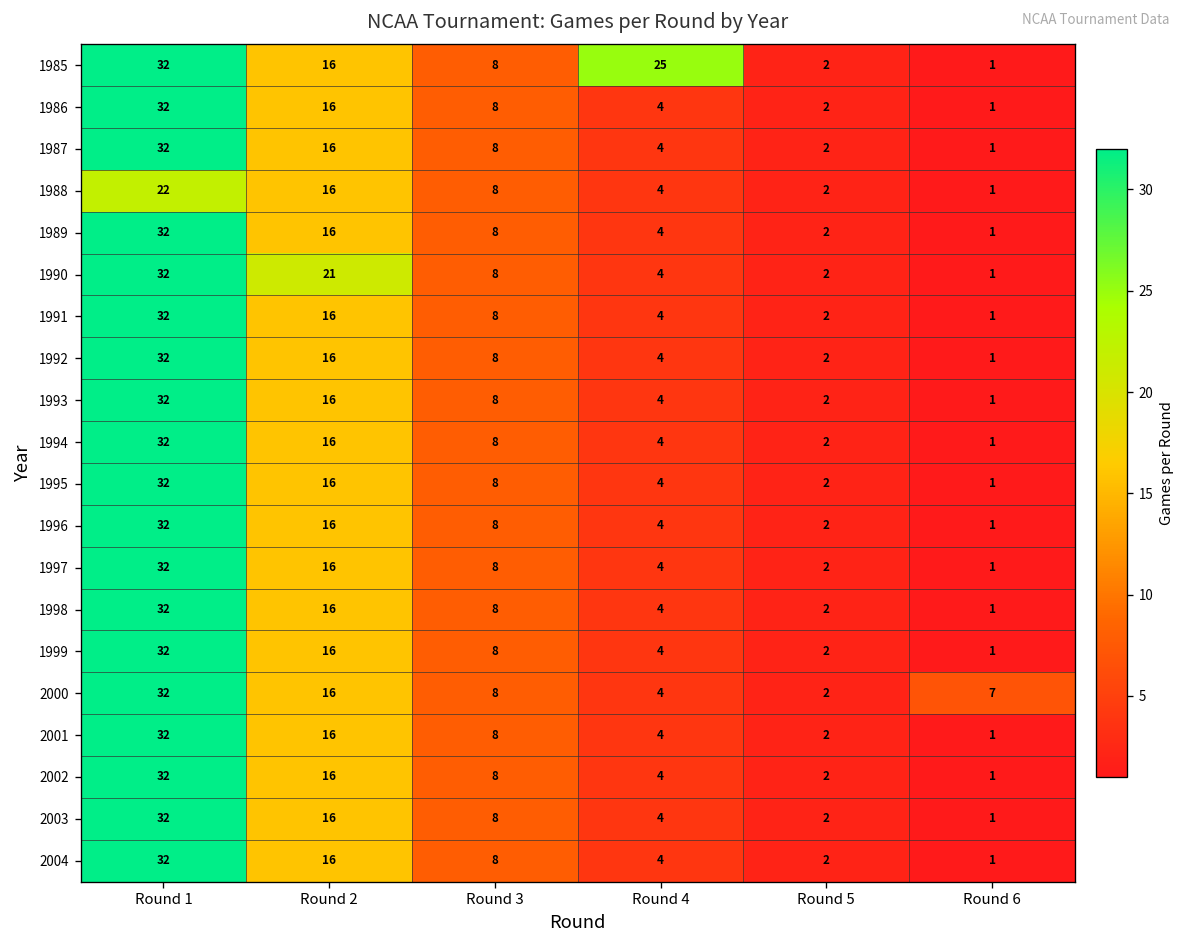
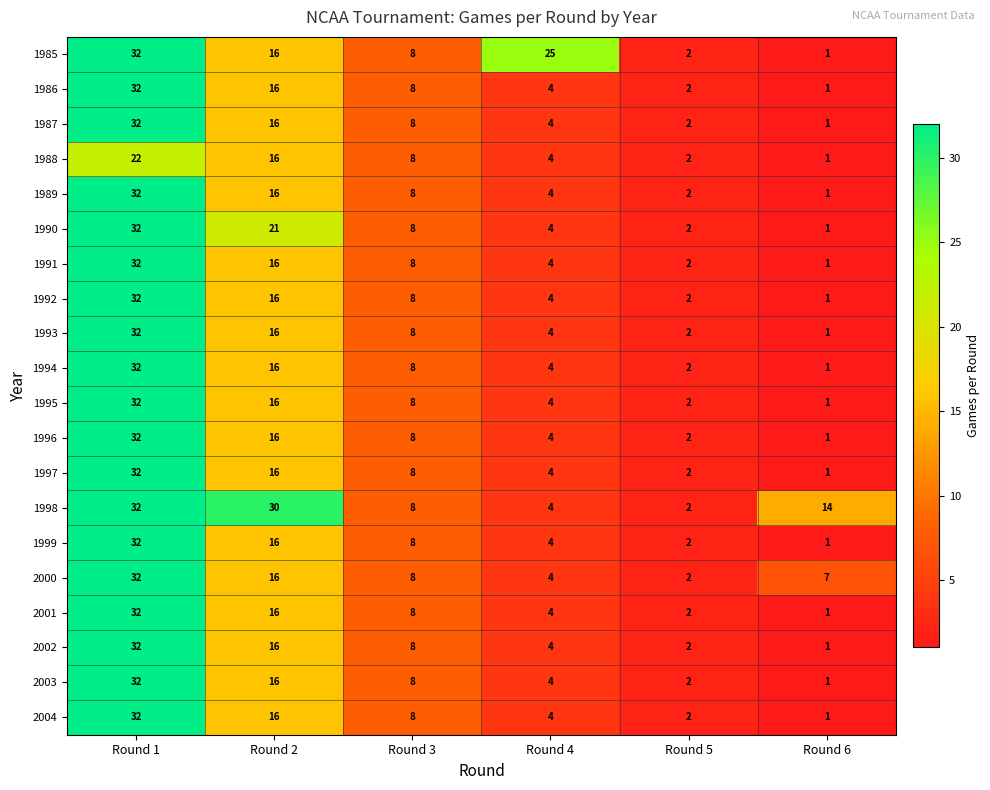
  {
    "1985": {
      "Round 1": 32,
      "Round 2": 16,
      "Round 3": 8,
      "Round 4": 25,
      "Round 5": 2,
      "Round 6": 1
    },
    "1986": {
      "Round 1": 32,
      "Round 2": 16,
      "Round 3": 8,
      "Round 4": 4,
      "Round 5": 2,
      "Round 6": 1
    },
    "1987": {
      "Round 1": 32,
      "Round 2": 16,
      "Round 3": 8,
      "Round 4": 4,
      "Round 5": 2,
      "Round 6": 1
    },
    "1988": {
      "Round 1": 22,
      "Round 2": 16,
      "Round 3": 8,
      "Round 4": 4,
      "Round 5": 2,
      "Round 6": 1
    },
    "1989": {
      "Round 1": 32,
      "Round 2": 16,
      "Round 3": 8,
      "Round 4": 4,
      "Round 5": 2,
      "Round 6": 1
    },
    "1990": {
      "Round 1": 32,
      "Round 2": 21,
      "Round 3": 8,
      "Round 4": 4,
      "Round 5": 2,
      "Round 6": 1
    },
    "1991": {
      "Round 1": 32,
      "Round 2": 16,
      "Round 3": 8,
      "Round 4": 4,
      "Round 5": 2,
      "Round 6": 1
    },
    "1992": {
      "Round 1": 32,
      "Round 2": 16,
      "Round 3": 8,
      "Round 4": 4,
      "Round 5": 2,
      "Round 6": 1
    },
    "1993": {
      "Round 1": 32,
      "Round 2": 16,
      "Round 3": 8,
      "Round 4": 4,
      "Round 5": 2,
      "Round 6": 1
    },
    "1994": {
      "Round 1": 32,
      "Round 2": 16,
      "Round 3": 8,
      "Round 4": 4,
      "Round 5": 2,
      "Round 6": 1
    },
    "1995": {
      "Round 1": 32,
      "Round 2": 16,
      "Round 3": 8,
      "Round 4": 4,
      "Round 5": 2,
      "Round 6": 1
    },
    "1996": {
      "Round 1": 32,
      "Round 2": 16,
      "Round 3": 8,
      "Round 4": 4,
      "Round 5": 2,
      "Round 6": 1
    },
    "1997": {
      "Round 1": 32,
      "Round 2": 16,
      "Round 3": 8,
      "Round 4": 4,
      "Round 5": 2,
      "Round 6": 1
    },
    "1998": {
      "Round 1": 32,
-     "Round 2": 16,
+     "Round 2": 30,
      "Round 3": 8,
      "Round 4": 4,
      "Round 5": 2,
-     "Round 6": 1
+     "Round 6": 14
    },
    "1999": {
      "Round 1": 32,
      "Round 2": 16,
      "Round 3": 8,
      "Round 4": 4,
      "Round 5": 2,
      "Round 6": 1
    },
    "2000": {
      "Round 1": 32,
      "Round 2": 16,
      "Round 3": 8,
      "Round 4": 4,
      "Round 5": 2,
      "Round 6": 7
    },
    "2001": {
      "Round 1": 32,
      "Round 2": 16,
      "Round 3": 8,
      "Round 4": 4,
      "Round 5": 2,
      "Round 6": 1
    },
    "2002": {
      "Round 1": 32,
      "Round 2": 16,
      "Round 3": 8,
      "Round 4": 4,
      "Round 5": 2,
      "Round 6": 1
    },
    "2003": {
      "Round 1": 32,
      "Round 2": 16,
      "Round 3": 8,
      "Round 4": 4,
      "Round 5": 2,
      "Round 6": 1
    },
    "2004": {
      "Round 1": 32,
      "Round 2": 16,
      "Round 3": 8,
      "Round 4": 4,
      "Round 5": 2,
      "Round 6": 1
    }
  }
